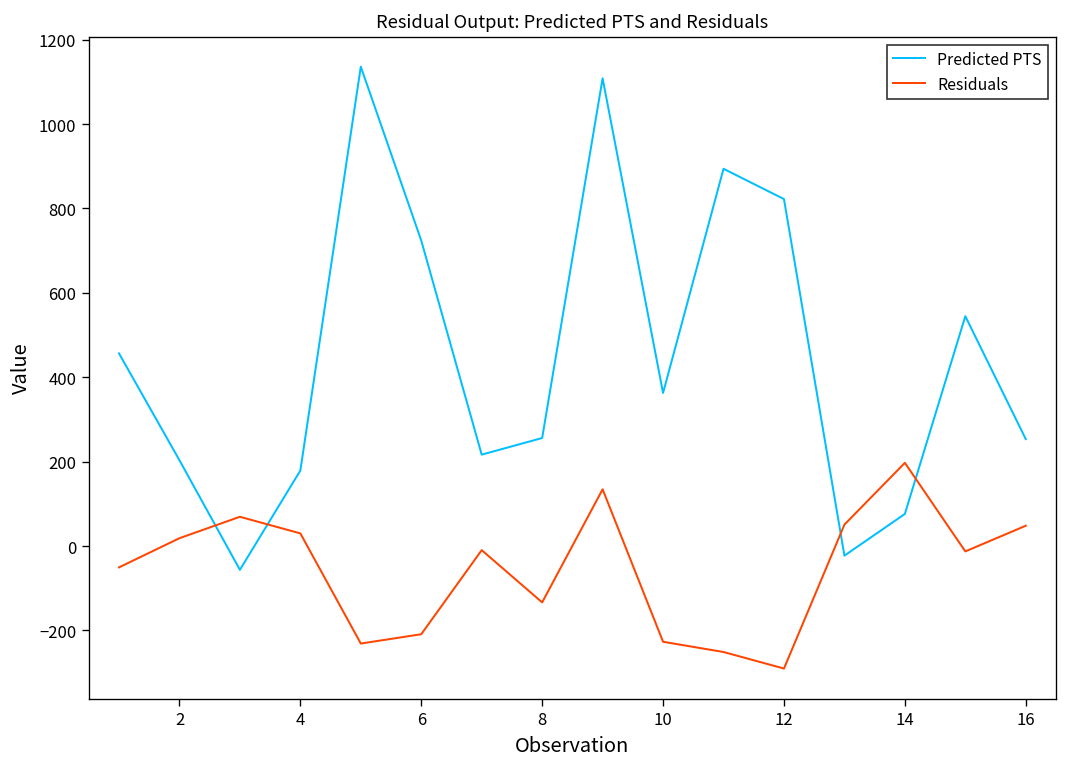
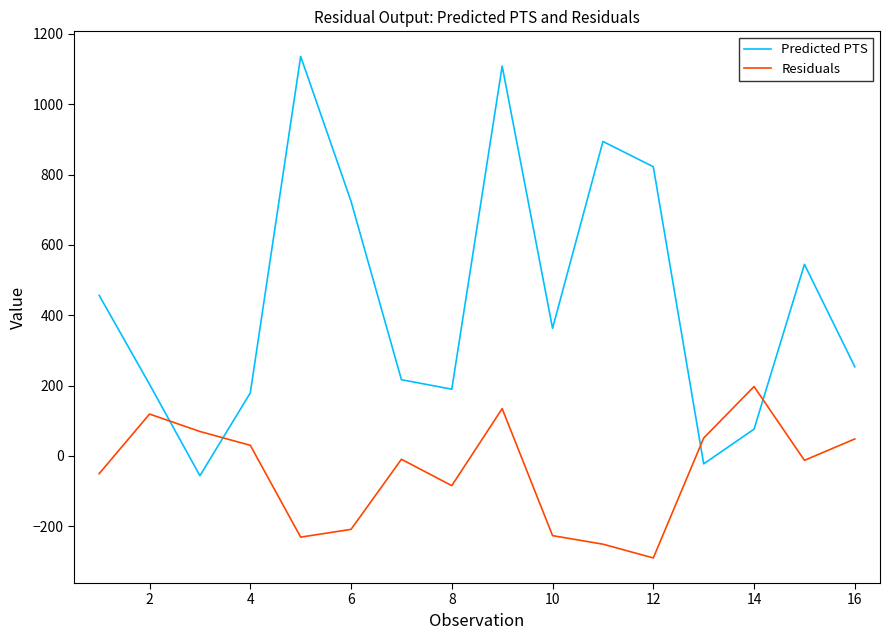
  {
    "Predicted PTS": {
      "2": 200,
      "4": 180,
      "6": 720,
-     "8": 260,
+     "8": 190,
      "10": 360,
      "12": 820,
      "14": 80,
      "16": 250
    },
    "Residuals": {
-     "2": 20,
+     "2": 120,
      "4": 30,
      "6": -210,
-     "8": -130,
+     "8": -80,
      "10": -230,
      "12": -290,
      "14": 200,
      "16": 50
    }
  }
